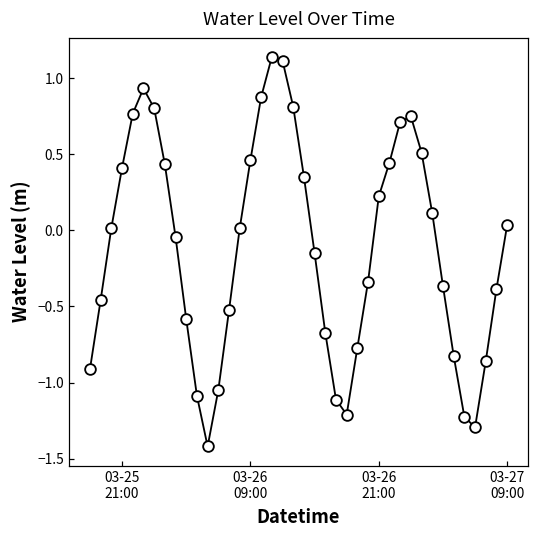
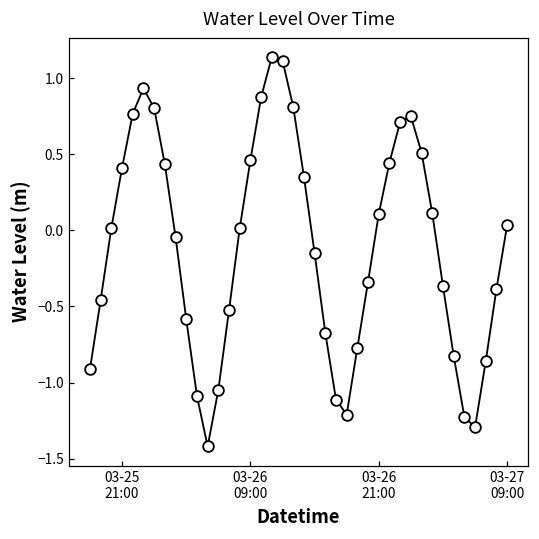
  {
    "03-25 21:00": 0.41,
    "03-26 09:00": 0.46,
-   "03-26 21:00": 0.22,
+   "03-26 21:00": 0.11,
    "03-27 09:00": 0.03
  }
